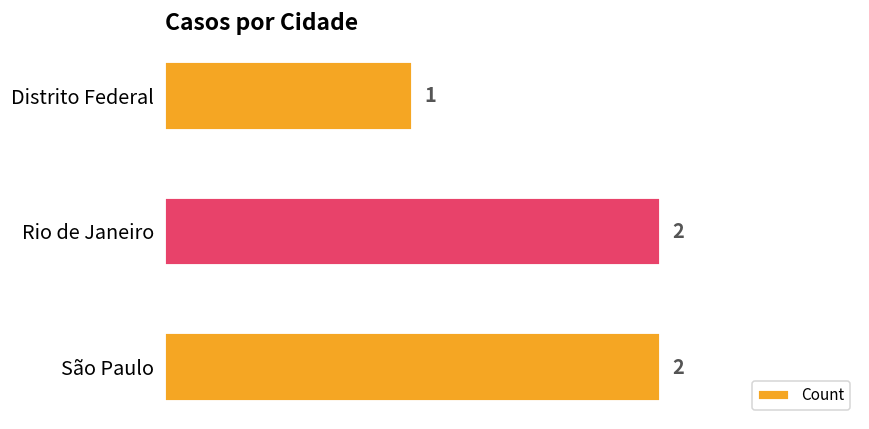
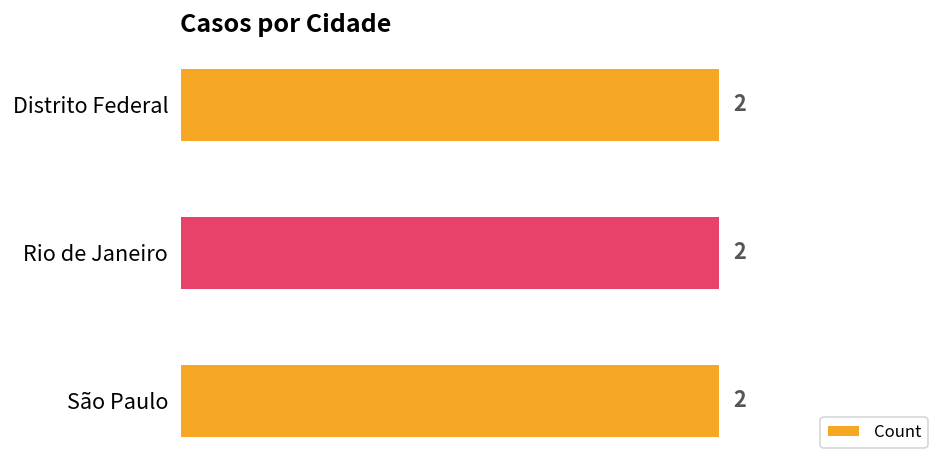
  {
-   "Distrito Federal": 1,
+   "Distrito Federal": 2,
    "Rio de Janeiro": 2,
    "São Paulo": 2
  }
